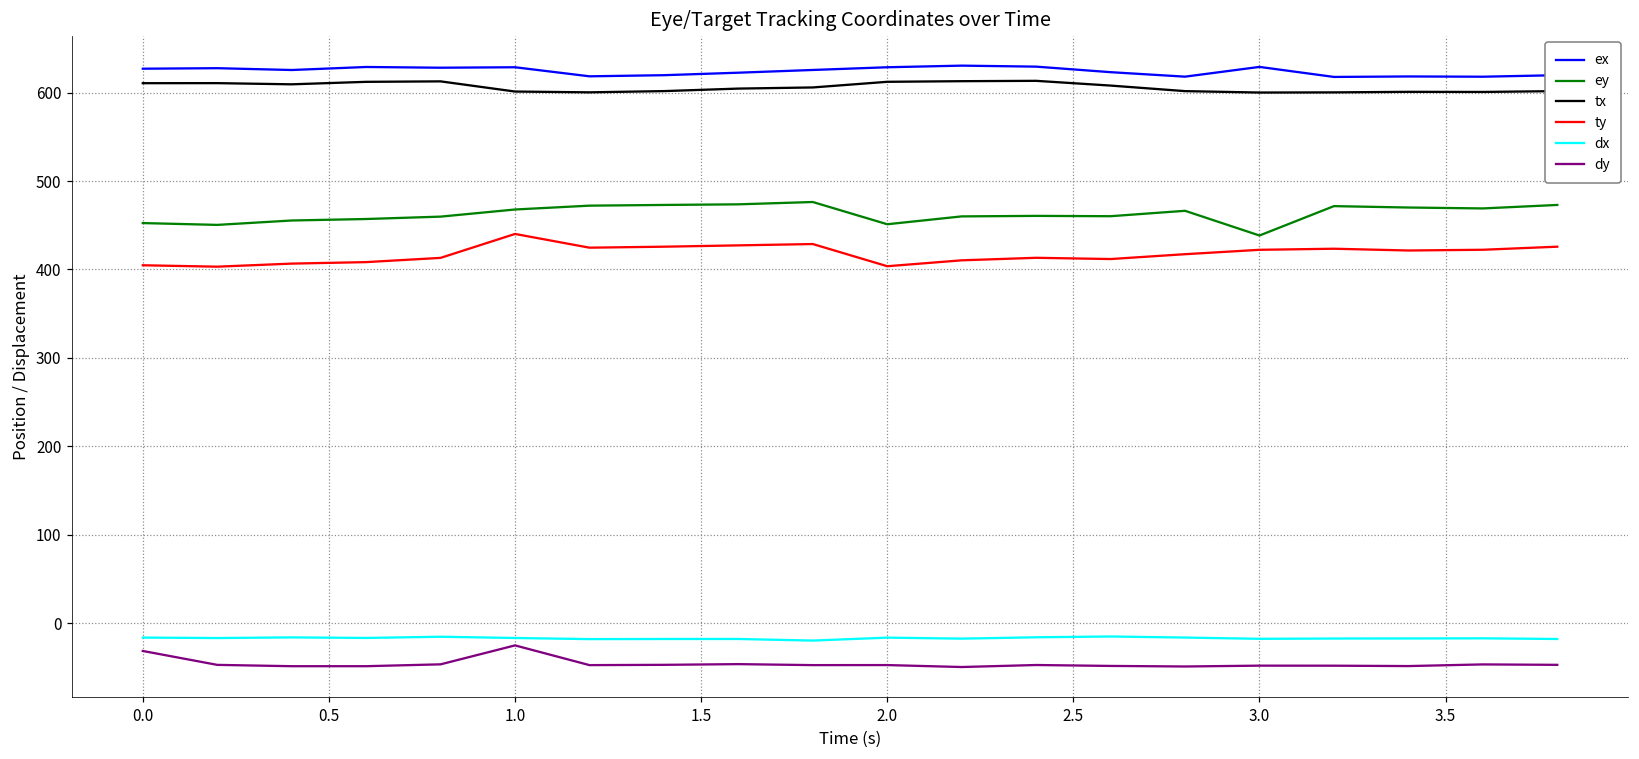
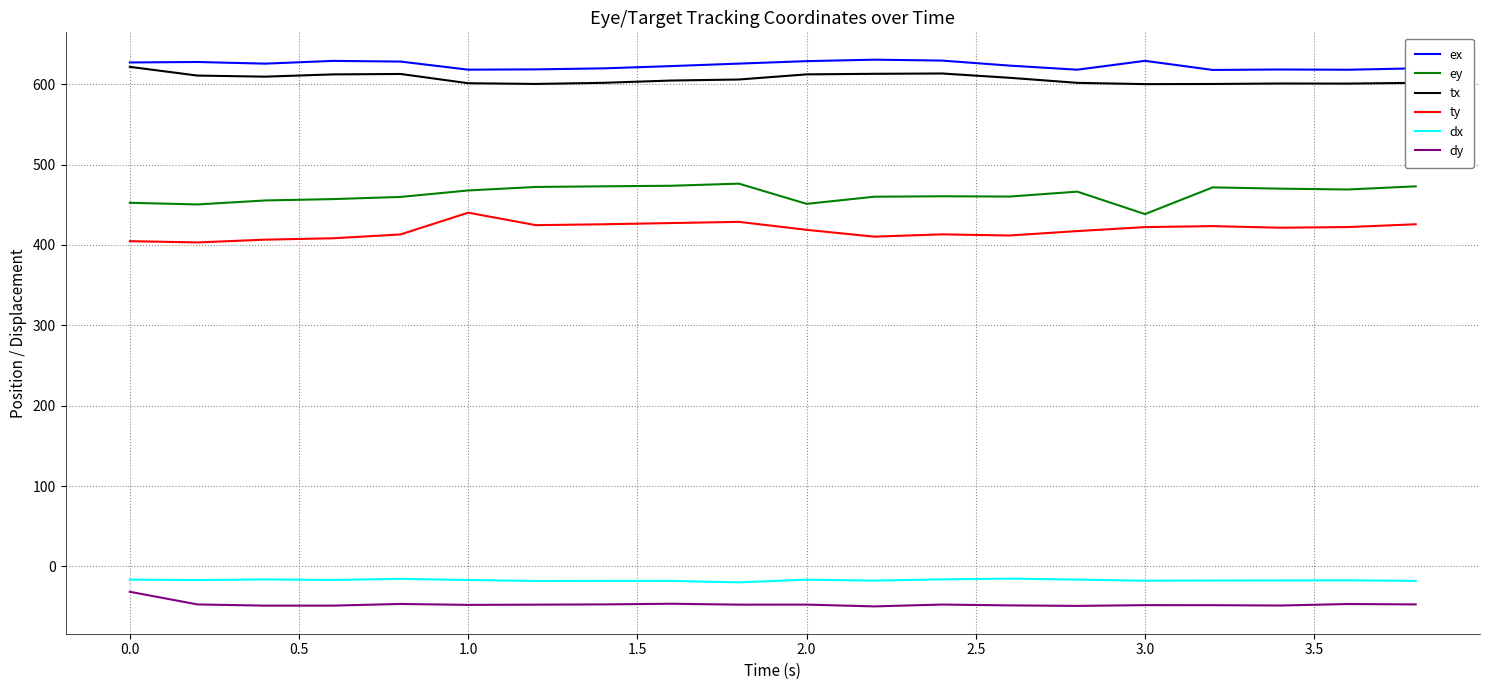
  {
    "ex": {
      "0.0": 630,
-     "1.0": 630,
+     "1.0": 620,
      "2.0": 630,
      "3.0": 630
    },
    "ey": {
      "0.0": 450,
      "1.0": 470,
      "2.0": 450,
      "3.0": 440
    },
    "tx": {
-     "0.0": 610,
+     "0.0": 620,
      "1.0": 600,
      "2.0": 610,
      "3.0": 600
    },
    "ty": {
      "0.0": 400,
      "1.0": 440,
-     "2.0": 400,
+     "2.0": 420,
      "3.0": 420
    },
    "dx": {
      "0.0": -20,
      "1.0": -20,
      "2.0": -20,
      "3.0": -20
    },
    "dy": {
      "0.0": -30,
-     "1.0": -30,
+     "1.0": -50,
      "2.0": -50,
      "3.0": -50
    }
  }
